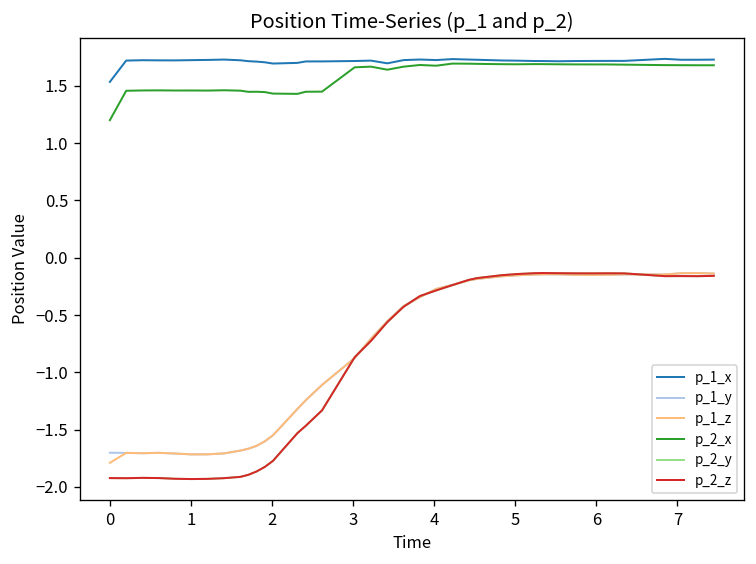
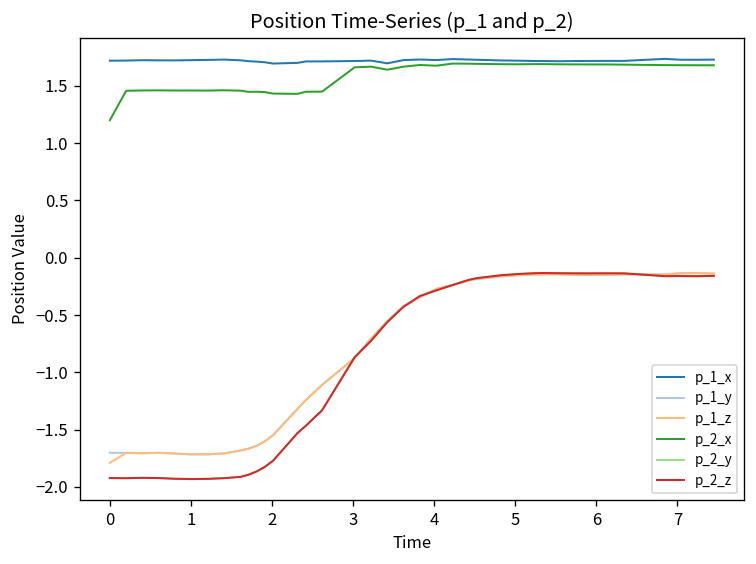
  {
    "p_1_x": {
-     "0": 1.5
+     "0": 1.7
    },
    "p_1_y": {
      "0": -1.7
    },
    "p_1_z": {
      "0": -1.8
    },
    "p_2_x": {
      "0": 1.2
    },
    "p_2_z": {
      "0": -1.9
    }
  }
